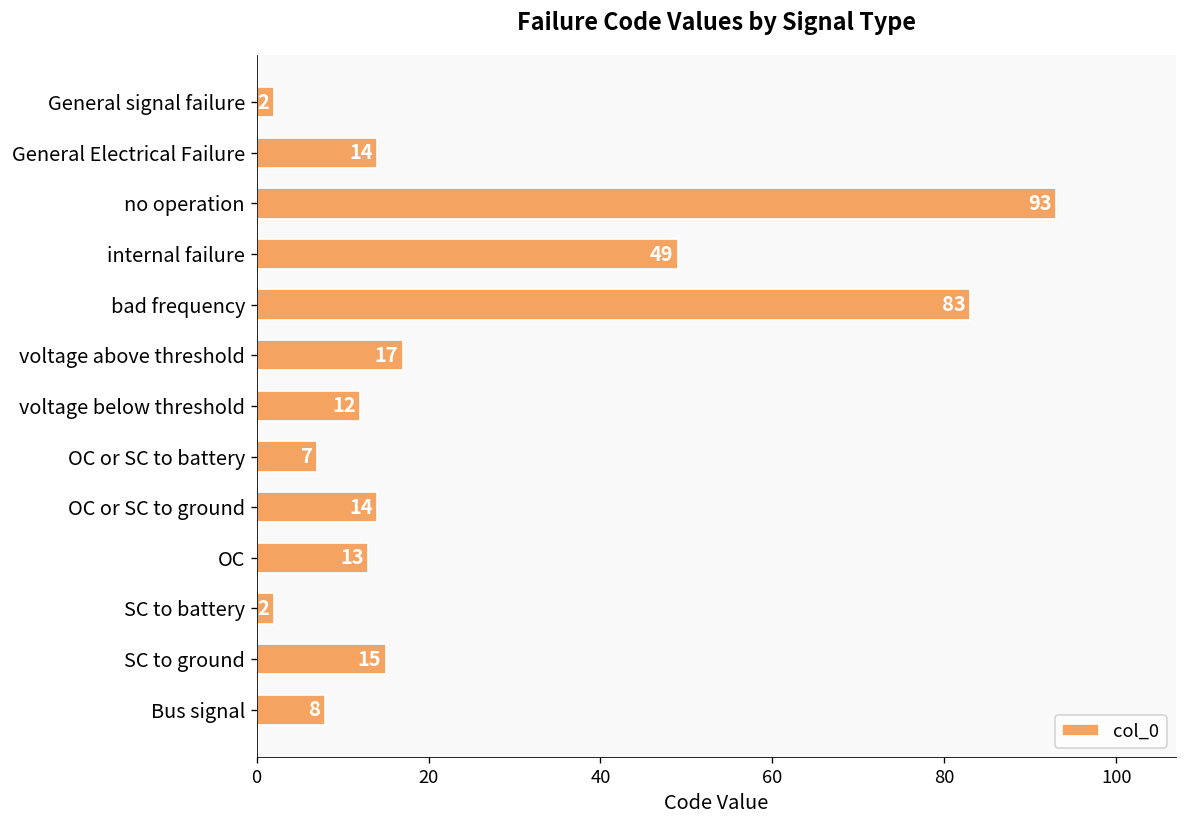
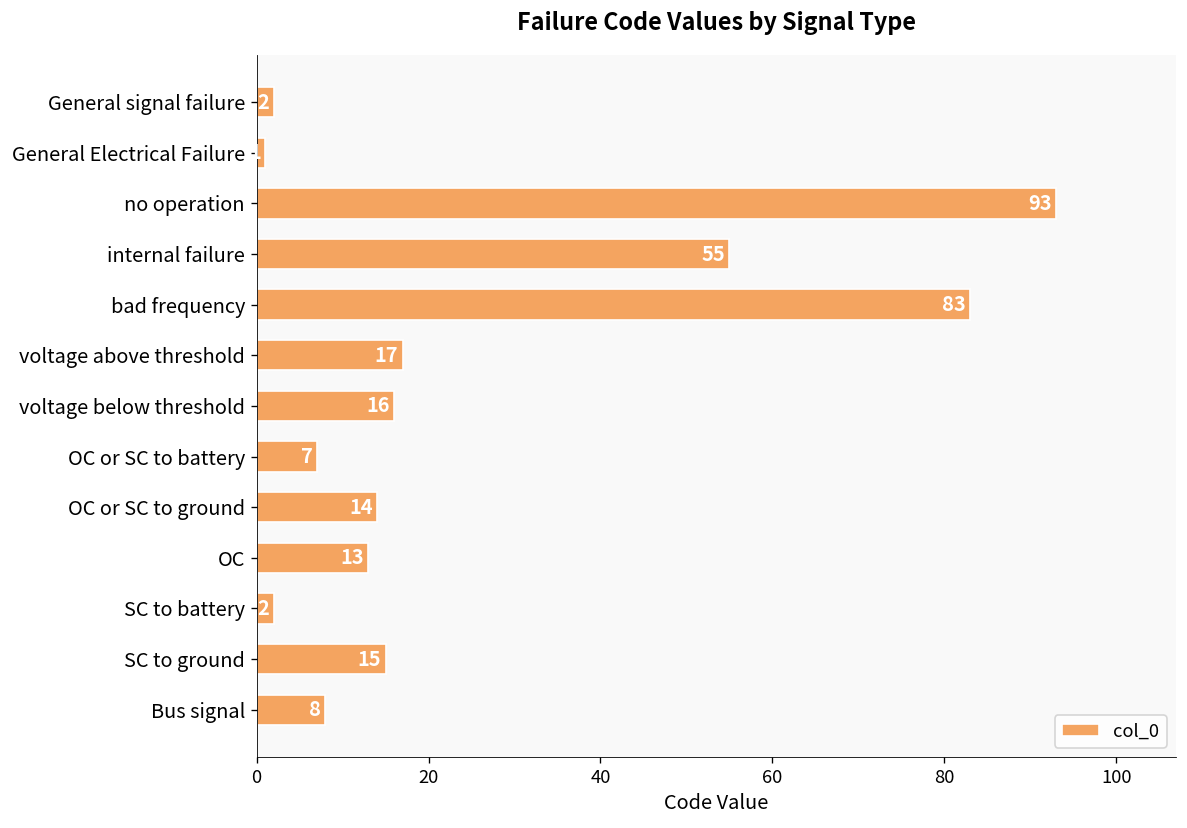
  {
    "General signal failure": 2,
-   "General Electrical Failure": 14,
+   "General Electrical Failure": 1,
    "no operation": 93,
-   "internal failure": 49,
+   "internal failure": 55,
    "bad frequency": 83,
    "voltage above threshold": 17,
-   "voltage below threshold": 12,
+   "voltage below threshold": 16,
    "OC or SC to battery": 7,
    "OC or SC to ground": 14,
    "OC": 13,
    "SC to battery": 2,
    "SC to ground": 15,
    "Bus signal": 8
  }
